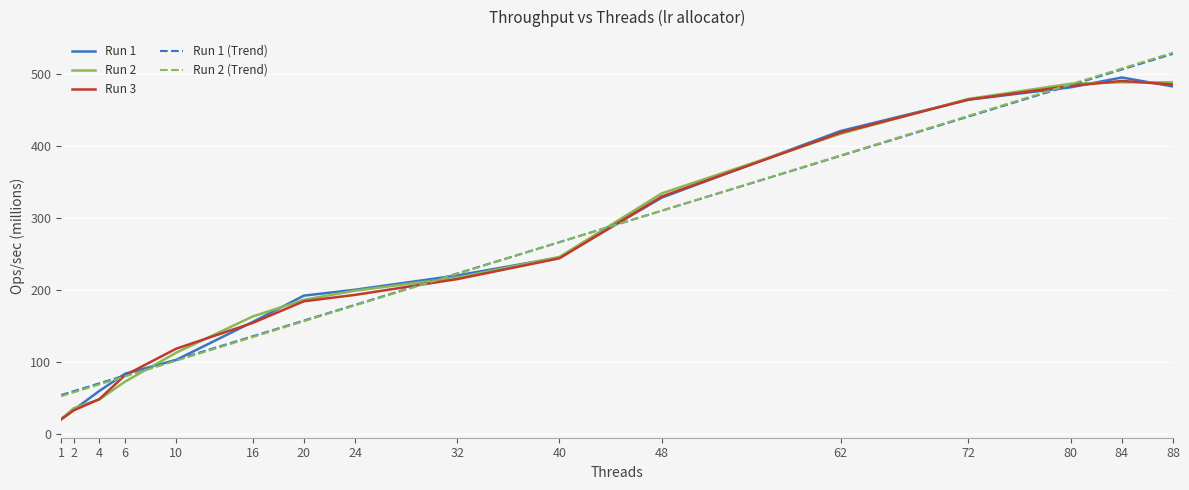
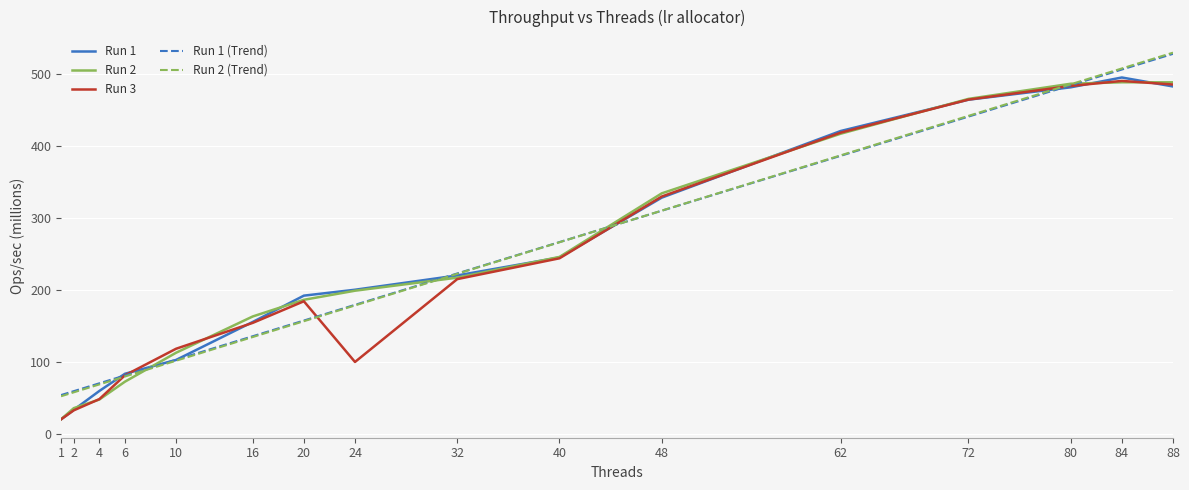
  {
    "Run 3": {
      "10": 120,
-     "24": 190
+     "24": 100
    }
  }
